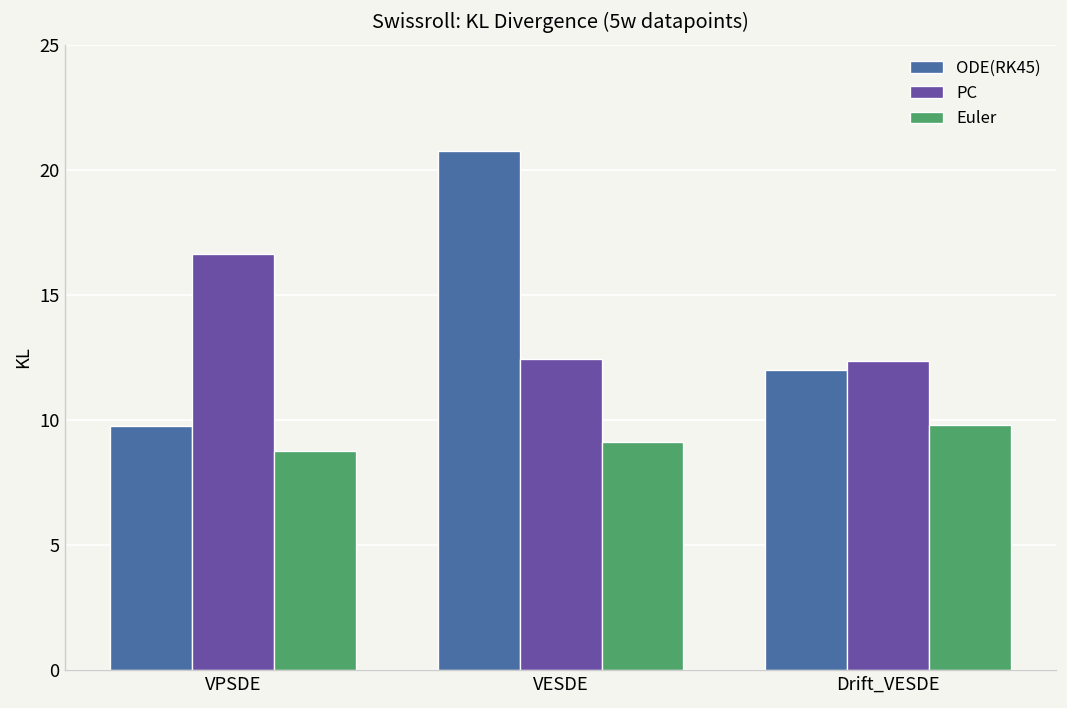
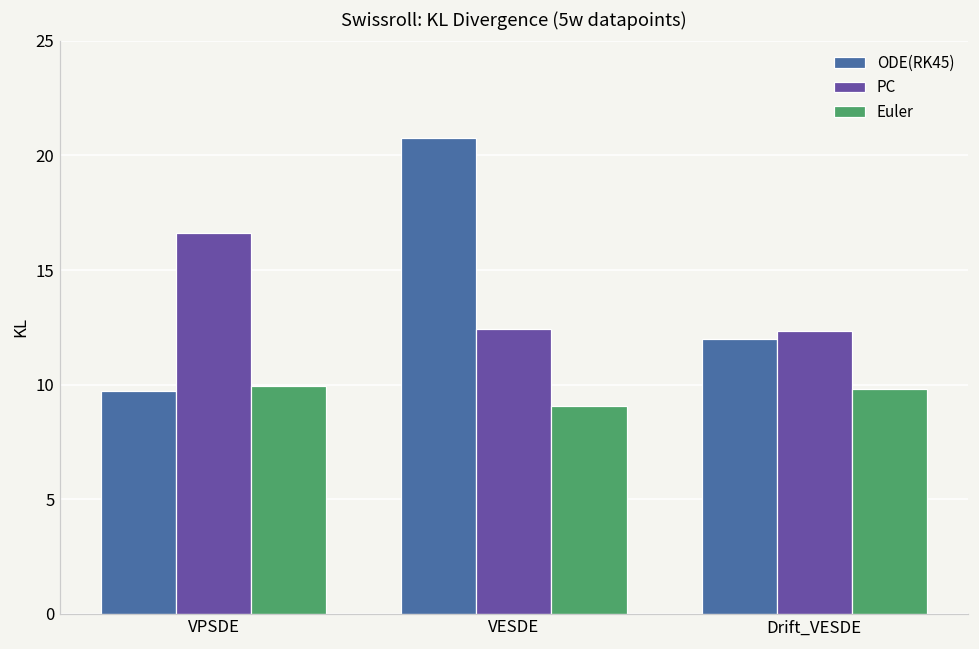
  {
    "Euler": {
-     "VPSDE": 8.7,
+     "VPSDE": 9.9,
      "VESDE": 9.1,
      "Drift_VESDE": 9.8
    }
  }
